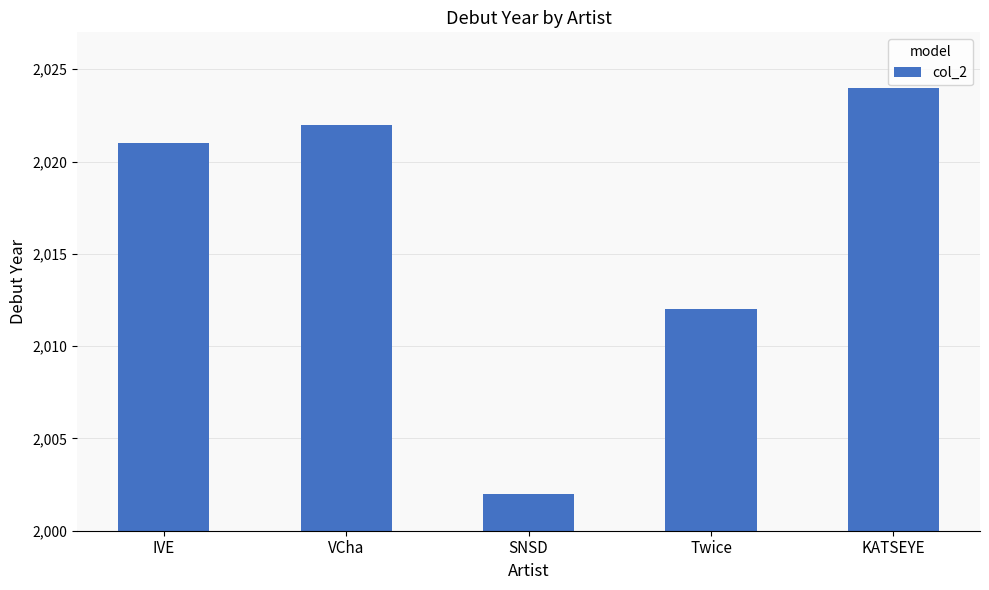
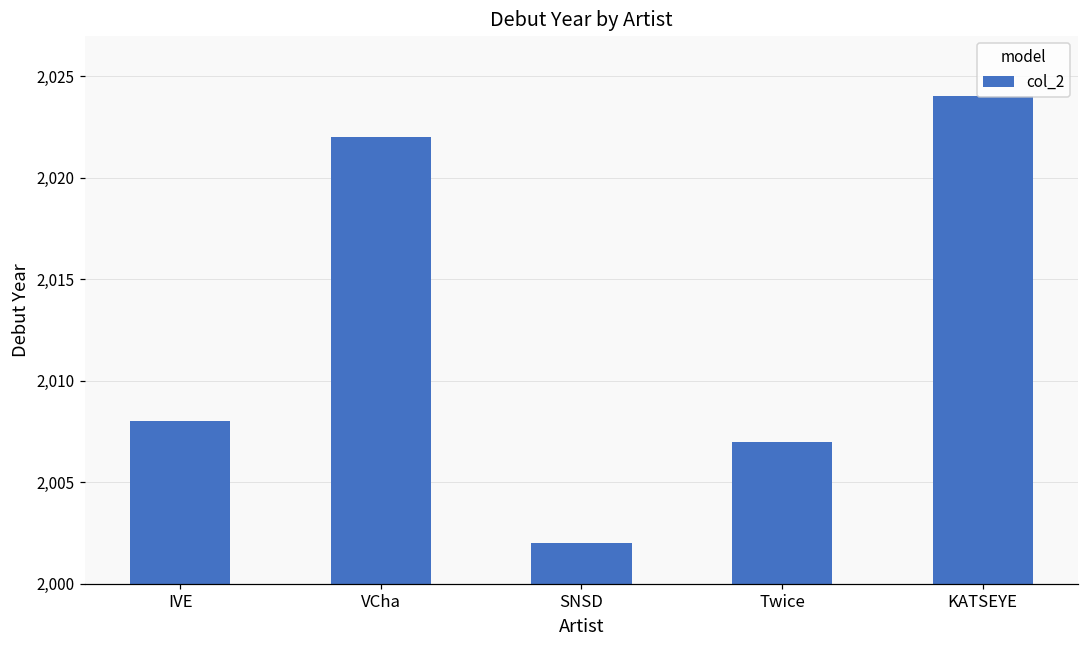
  {
-   "IVE": "2,021",
+   "IVE": "2,008",
    "VCha": "2,022",
    "SNSD": "2,002",
-   "Twice": "2,012",
+   "Twice": "2,007",
    "KATSEYE": "2,024"
  }
